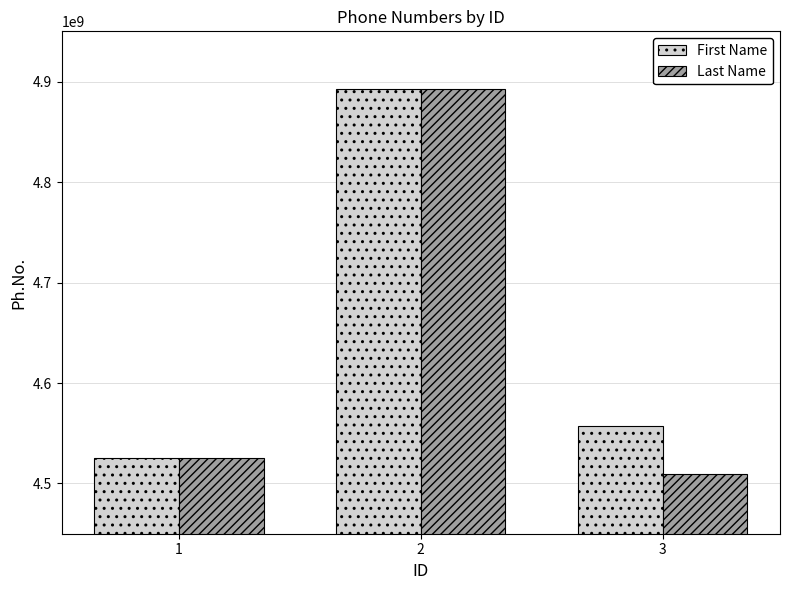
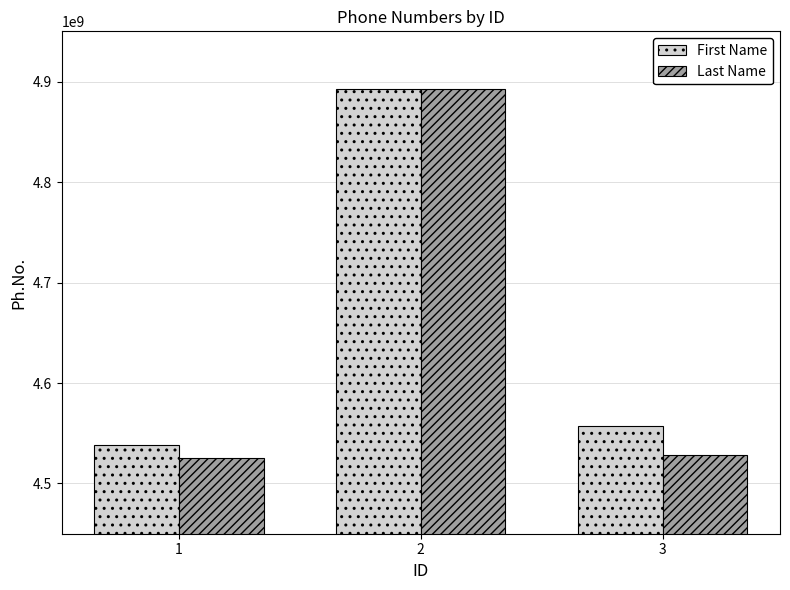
  {
    "First Name": {
-     "1": 4525000000,
+     "1": 4538000000,
      "2": 4892000000,
      "3": 4557000000
    },
    "Last Name": {
      "1": 4525000000,
      "2": 4892000000,
-     "3": 4509000000
+     "3": 4529000000
    }
  }
